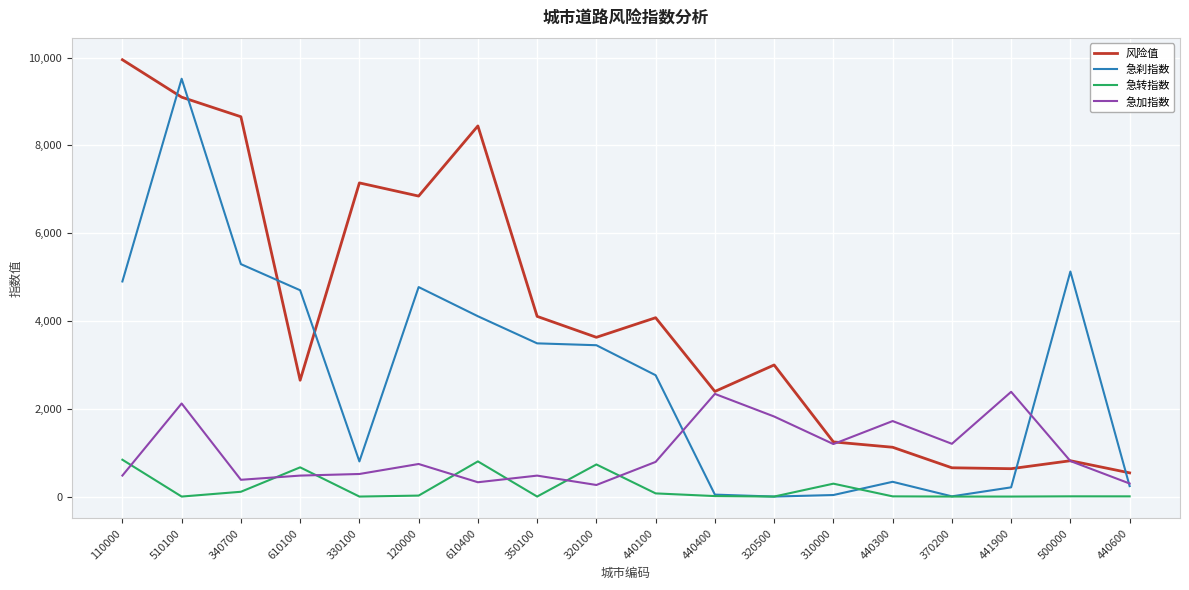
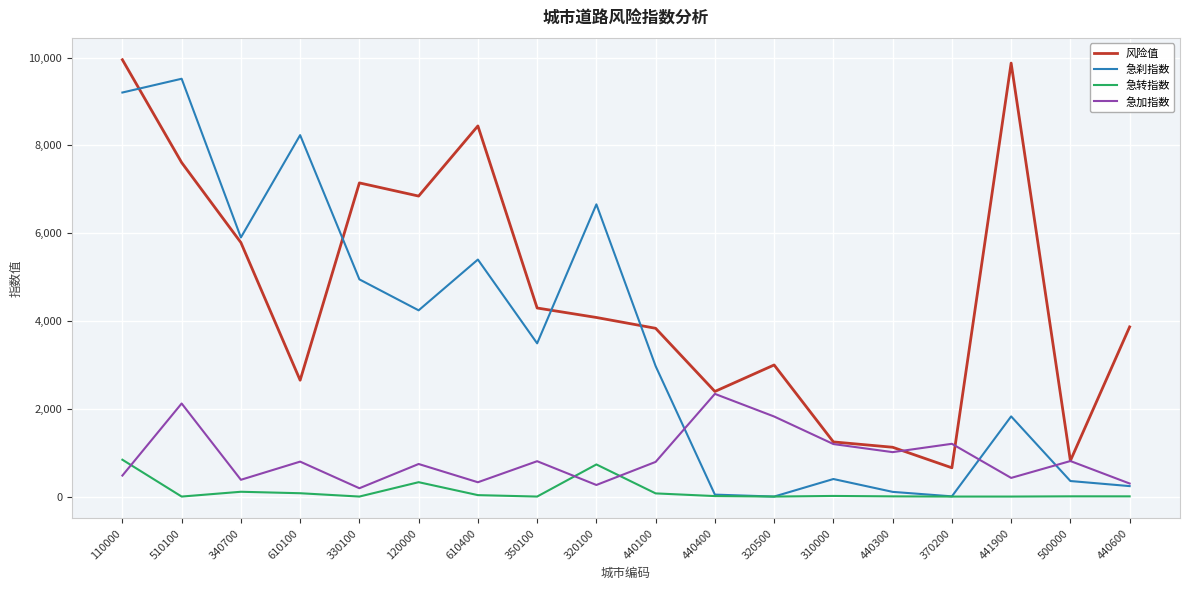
  {
    "风险值": {
      "110000": "9,900",
-     "510100": "9,100",
-     "340700": "8,700",
+     "510100": "7,600",
+     "340700": "5,800",
      "610100": "2,600",
      "330100": "7,100",
      "120000": "6,800",
      "610400": "8,400",
-     "350100": "4,100",
-     "320100": "3,600",
-     "440100": "4,100",
+     "350100": "4,300",
+     "320100": "4,100",
+     "440100": "3,800",
      "320500": "3,000",
      "440300": "1,100",
      "370200": "700",
-     "441900": "600",
-     "440600": "500"
+     "441900": "9,900",
+     "440600": "3,900"
    },
    "急刹指数": {
-     "110000": "4,900",
+     "110000": "9,200",
      "510100": "9,500",
-     "340700": "5,300",
-     "610100": "4,700",
-     "330100": "800",
-     "120000": "4,800",
-     "610400": "4,100",
+     "340700": "5,900",
+     "610100": "8,200",
+     "330100": "4,900",
+     "120000": "4,200",
+     "610400": "5,400",
      "350100": "3,500",
-     "320100": "3,400",
-     "440100": "2,800",
-     "310000": "0",
-     "440300": "300",
-     "441900": "200",
-     "500000": "5,100",
+     "320100": "6,700",
+     "440100": "3,000",
+     "310000": "400",
+     "440300": "100",
+     "441900": "1,800",
+     "500000": "400",
      "440600": "200"
    },
    "急转指数": {
      "110000": "800",
      "510100": "0",
      "340700": "100",
-     "610100": "700",
+     "610100": "100",
      "330100": "0",
-     "120000": "0",
-     "610400": "800",
+     "120000": "300",
+     "610400": "0",
      "350100": "0",
      "320100": "700",
      "440100": "100",
-     "310000": "300",
+     "310000": "0",
      "440300": "0",
      "441900": "0",
      "500000": "0",
      "440600": "0"
    },
    "急加指数": {
      "110000": "500",
      "510100": "2,100",
      "340700": "400",
-     "610100": "500",
-     "330100": "500",
+     "610100": "800",
+     "330100": "200",
      "120000": "700",
      "610400": "300",
-     "350100": "500",
+     "350100": "800",
      "320100": "300",
      "440100": "800",
      "320500": "1,800",
-     "440300": "1,700",
+     "440300": "1,000",
      "370200": "1,200",
-     "441900": "2,400",
+     "441900": "400",
      "440600": "300"
    }
  }
